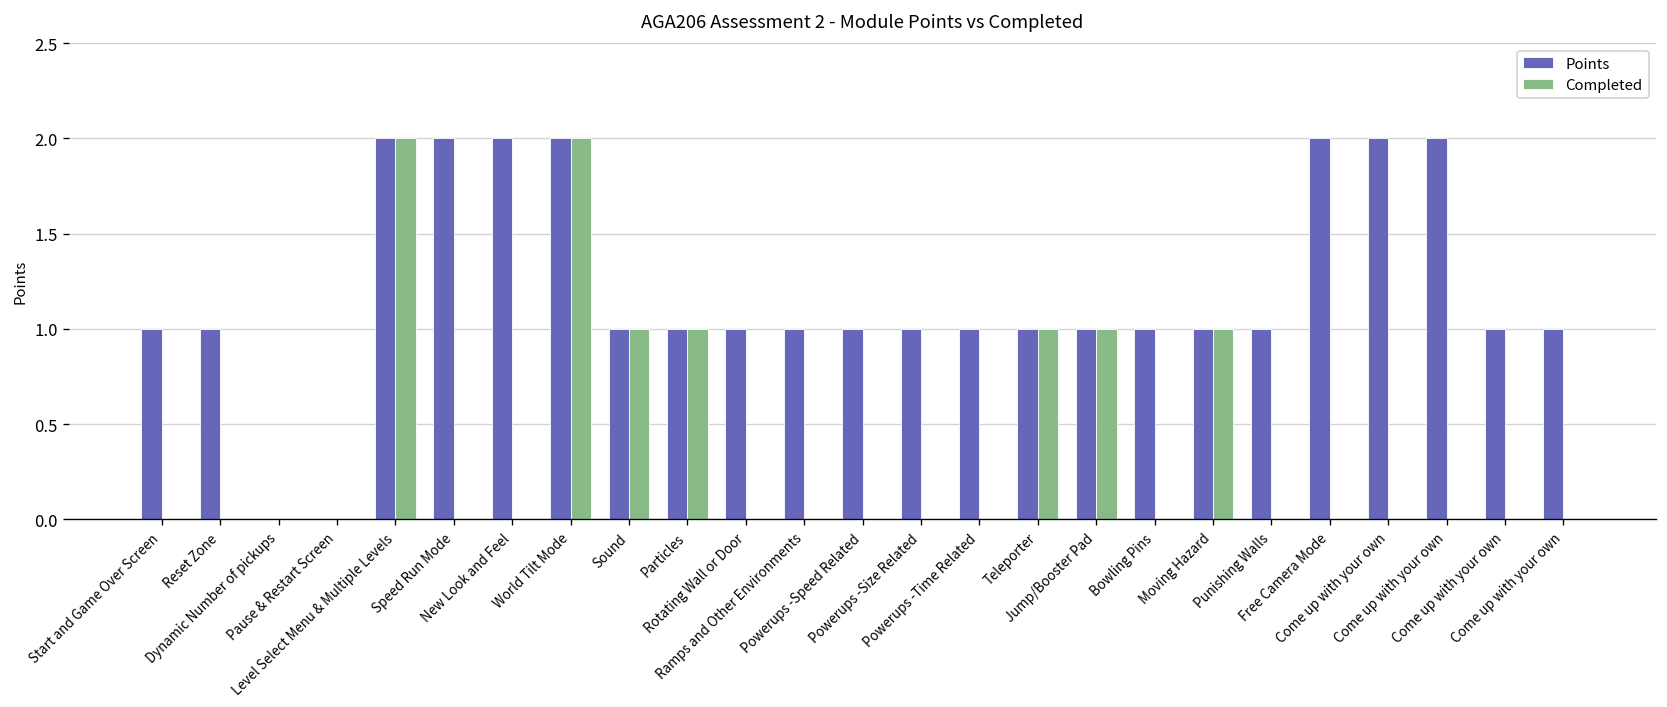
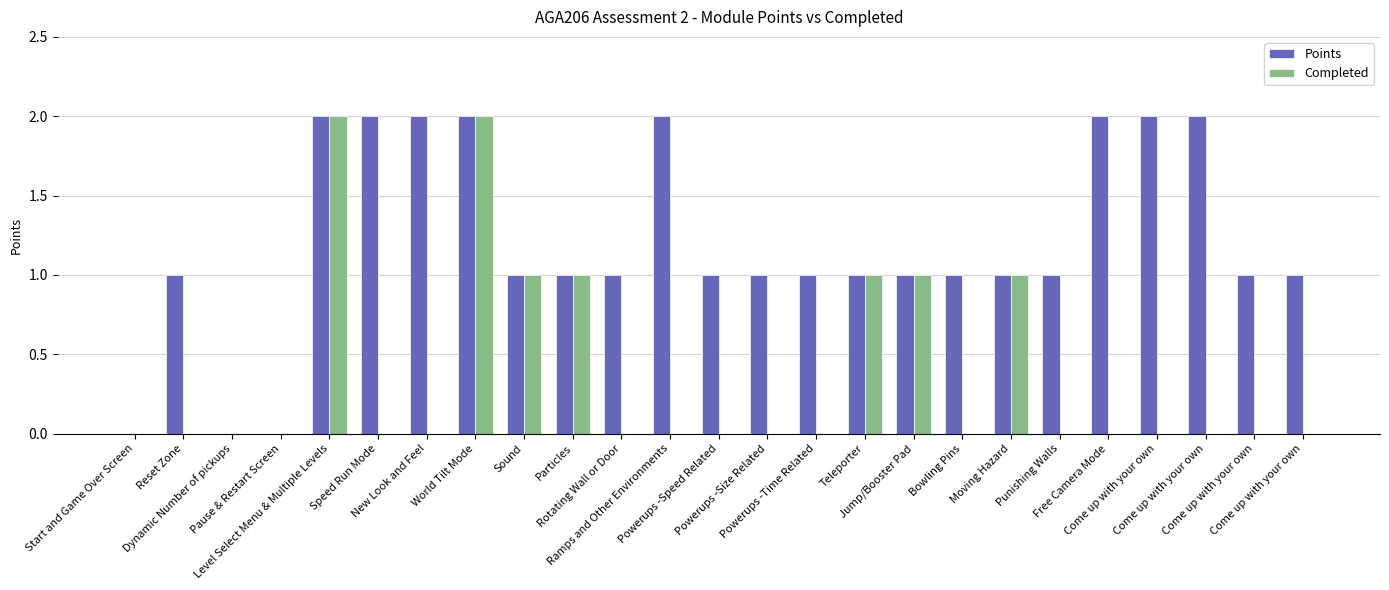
  {
    "Points": {
-     "Start and Game Over Screen": 1,
+     "Start and Game Over Screen": 0,
      "Reset Zone": 1,
      "Dynamic Number of pickups": 0,
      "Pause & Restart Screen": 0,
      "Level Select Menu & Multiple Levels": 2,
      "Speed Run Mode": 2,
      "New Look and Feel": 2,
      "World Tilt Mode": 2,
      "Sound": 1,
      "Particles": 1,
      "Rotating Wall or Door": 1,
-     "Ramps and Other Environments": 1,
+     "Ramps and Other Environments": 2,
      "Powerups -Speed Related": 1,
      "Powerups -Size Related": 1,
      "Powerups -Time Related": 1,
      "Teleporter": 1,
      "Jump/Booster Pad": 1,
      "Bowling Pins": 1,
      "Moving Hazard": 1,
      "Punishing Walls": 1,
      "Free Camera Mode": 2
    },
    "Completed": {
      "Start and Game Over Screen": 0,
      "Reset Zone": 0,
      "Dynamic Number of pickups": 0,
      "Pause & Restart Screen": 0,
      "Level Select Menu & Multiple Levels": 2,
      "Speed Run Mode": 0,
      "New Look and Feel": 0,
      "World Tilt Mode": 2,
      "Sound": 1,
      "Particles": 1,
      "Rotating Wall or Door": 0,
      "Ramps and Other Environments": 0,
      "Powerups -Speed Related": 0,
      "Powerups -Size Related": 0,
      "Powerups -Time Related": 0,
      "Teleporter": 1,
      "Jump/Booster Pad": 1,
      "Bowling Pins": 0,
      "Moving Hazard": 1,
      "Punishing Walls": 0,
      "Free Camera Mode": 0
    }
  }
